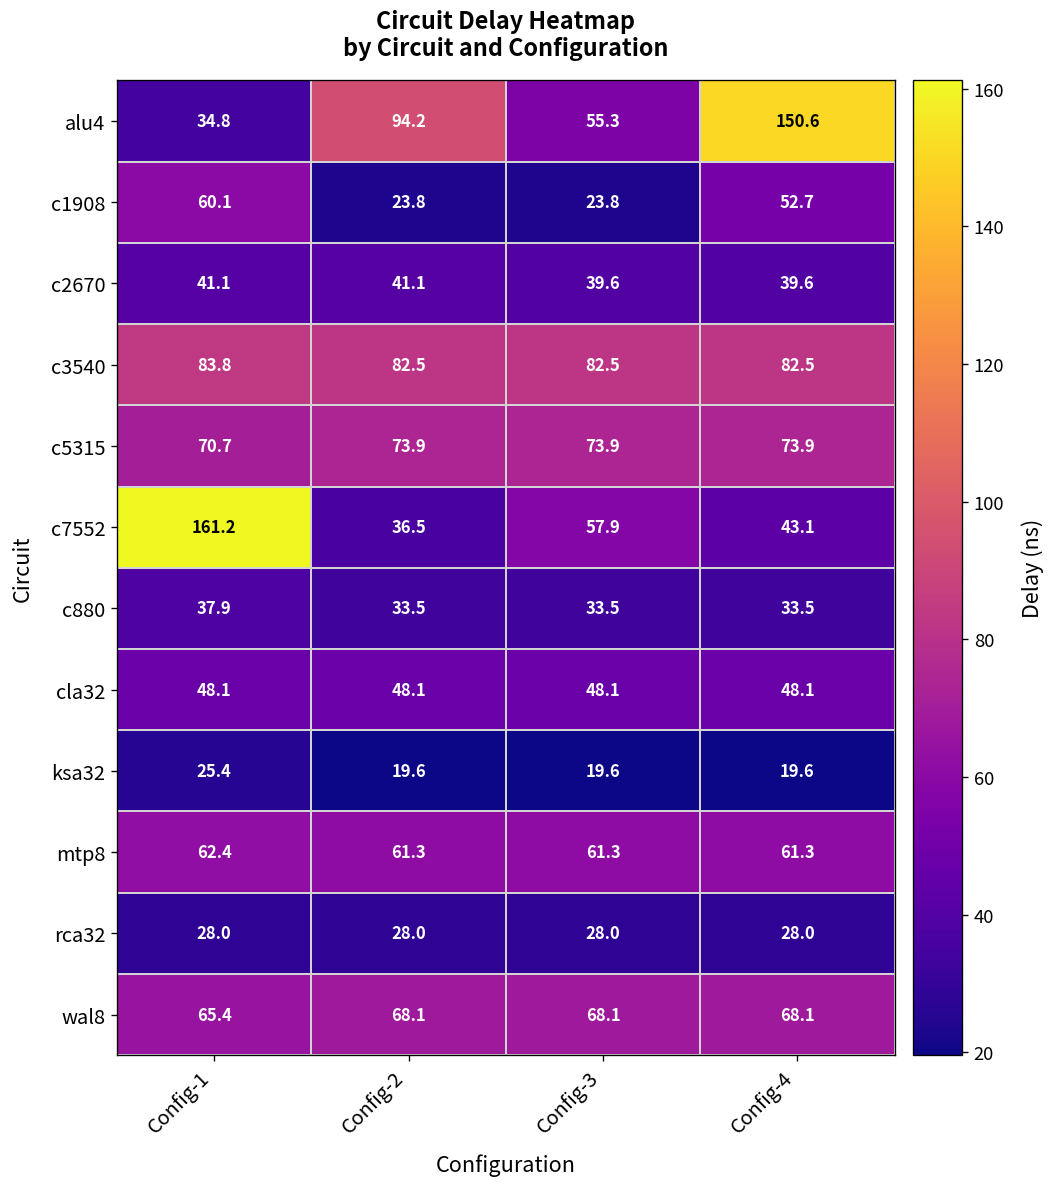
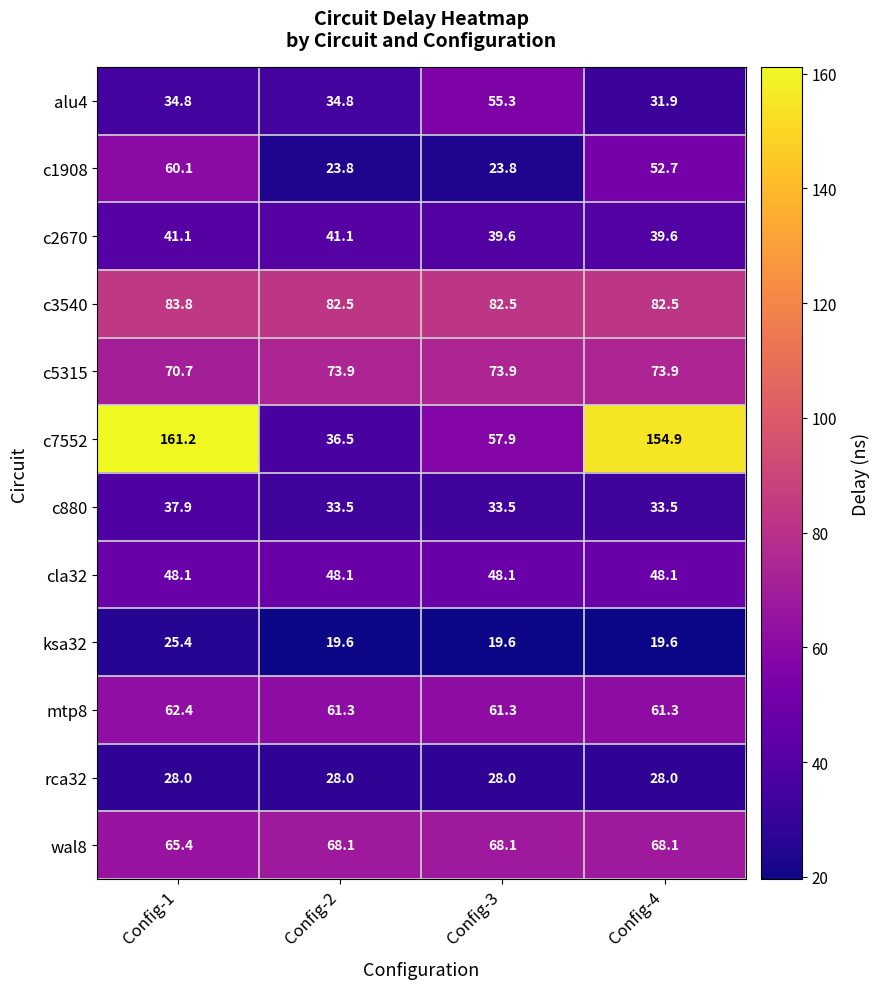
  {
    "alu4": {
      "Config-1": 34.8,
-     "Config-2": 94.2,
+     "Config-2": 34.8,
      "Config-3": 55.3,
-     "Config-4": 150.6
+     "Config-4": 31.9
    },
    "c1908": {
      "Config-1": 60.1,
      "Config-2": 23.8,
      "Config-3": 23.8,
      "Config-4": 52.7
    },
    "c2670": {
      "Config-1": 41.1,
      "Config-2": 41.1,
      "Config-3": 39.6,
      "Config-4": 39.6
    },
    "c3540": {
      "Config-1": 83.8,
      "Config-2": 82.5,
      "Config-3": 82.5,
      "Config-4": 82.5
    },
    "c5315": {
      "Config-1": 70.7,
      "Config-2": 73.9,
      "Config-3": 73.9,
      "Config-4": 73.9
    },
    "c7552": {
      "Config-1": 161.2,
      "Config-2": 36.5,
      "Config-3": 57.9,
-     "Config-4": 43.1
+     "Config-4": 154.9
    },
    "c880": {
      "Config-1": 37.9,
      "Config-2": 33.5,
      "Config-3": 33.5,
      "Config-4": 33.5
    },
    "cla32": {
      "Config-1": 48.1,
      "Config-2": 48.1,
      "Config-3": 48.1,
      "Config-4": 48.1
    },
    "ksa32": {
      "Config-1": 25.4,
      "Config-2": 19.6,
      "Config-3": 19.6,
      "Config-4": 19.6
    },
    "mtp8": {
      "Config-1": 62.4,
      "Config-2": 61.3,
      "Config-3": 61.3,
      "Config-4": 61.3
    },
    "rca32": {
      "Config-1": 28.0,
      "Config-2": 28.0,
      "Config-3": 28.0,
      "Config-4": 28.0
    },
    "wal8": {
      "Config-1": 65.4,
      "Config-2": 68.1,
      "Config-3": 68.1,
      "Config-4": 68.1
    }
  }
